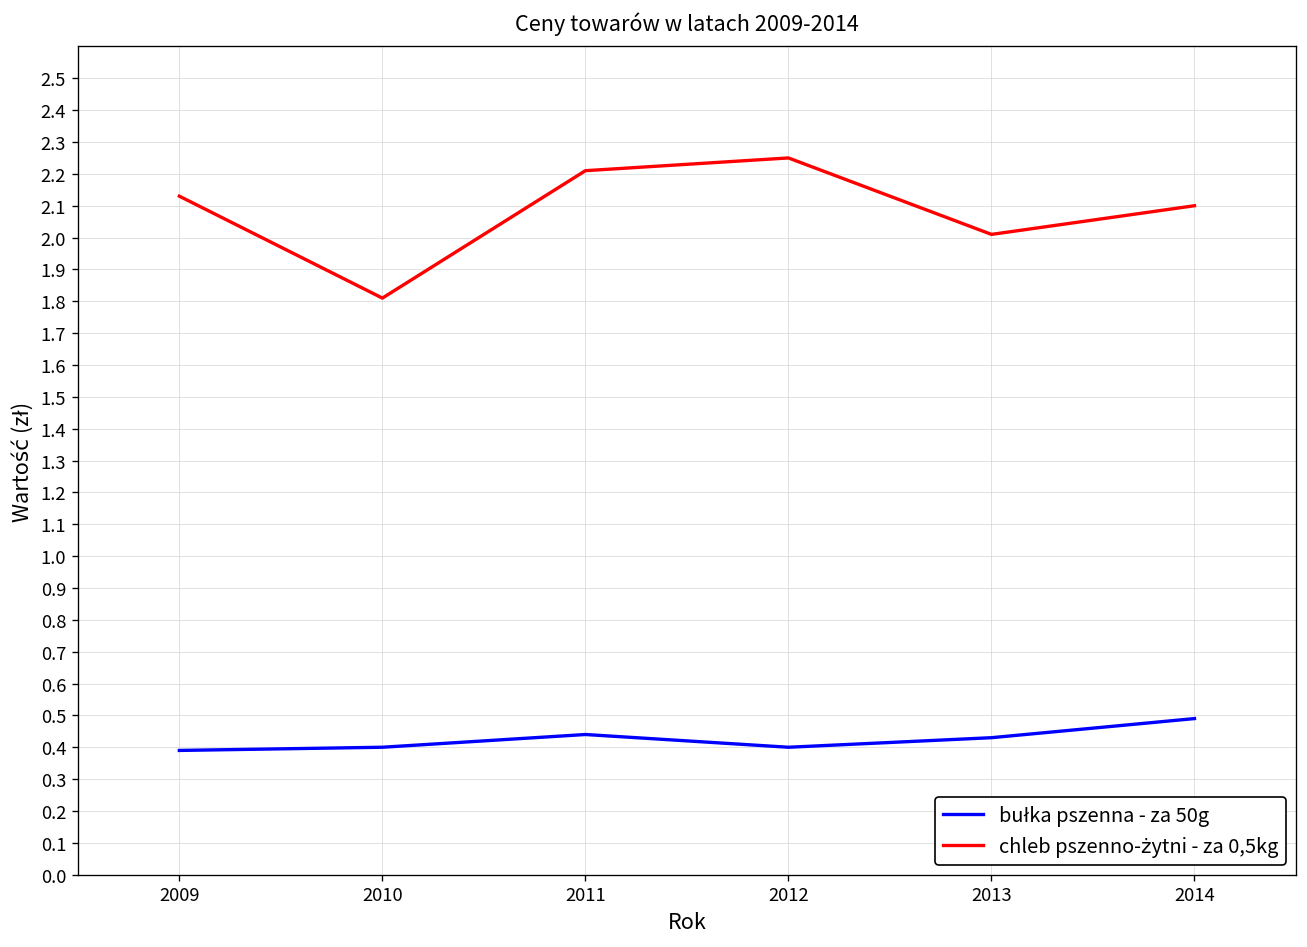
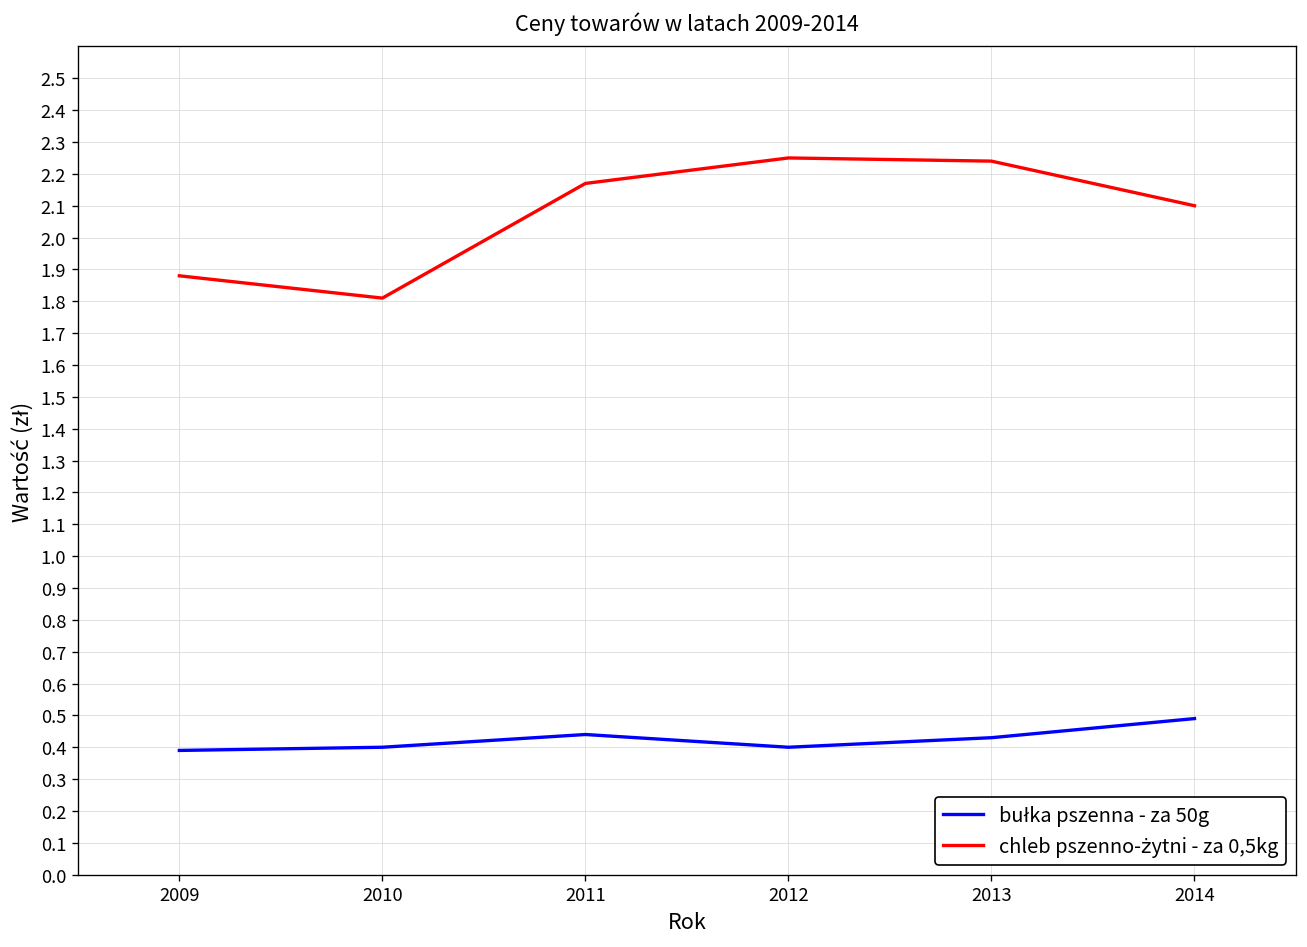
  {
    "bułka pszenna - za 50g": {
      "2009": 0.39,
      "2010": 0.40,
      "2011": 0.44,
      "2012": 0.40,
      "2013": 0.43,
      "2014": 0.49
    },
    "chleb pszenno-żytni - za 0,5kg": {
-     "2009": 2.13,
+     "2009": 1.88,
      "2010": 1.81,
-     "2011": 2.21,
+     "2011": 2.17,
      "2012": 2.25,
-     "2013": 2.01,
+     "2013": 2.24,
      "2014": 2.10
    }
  }
